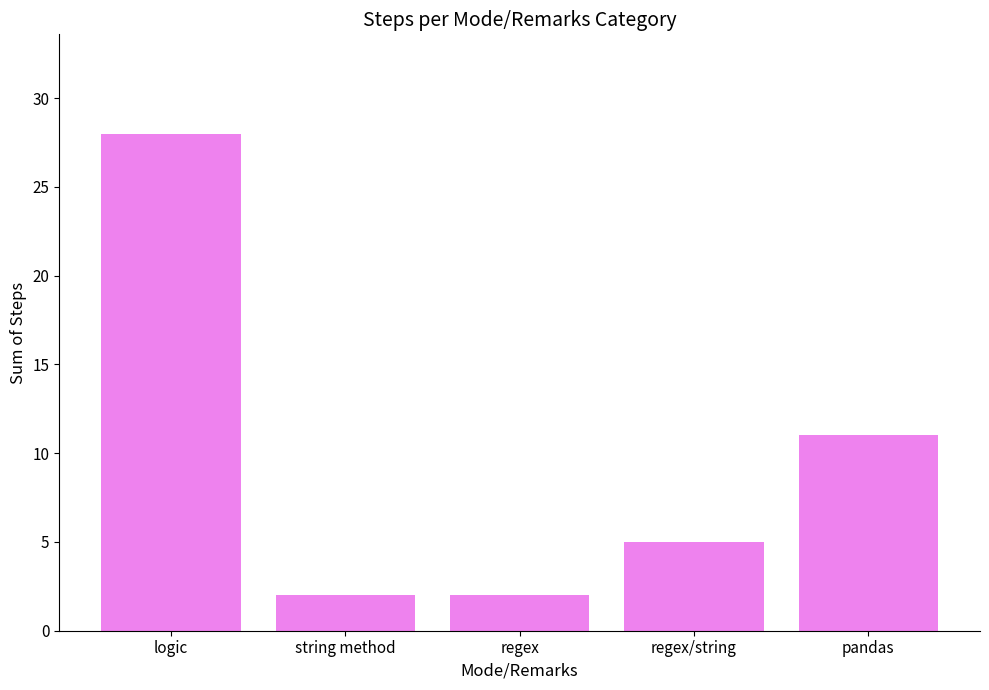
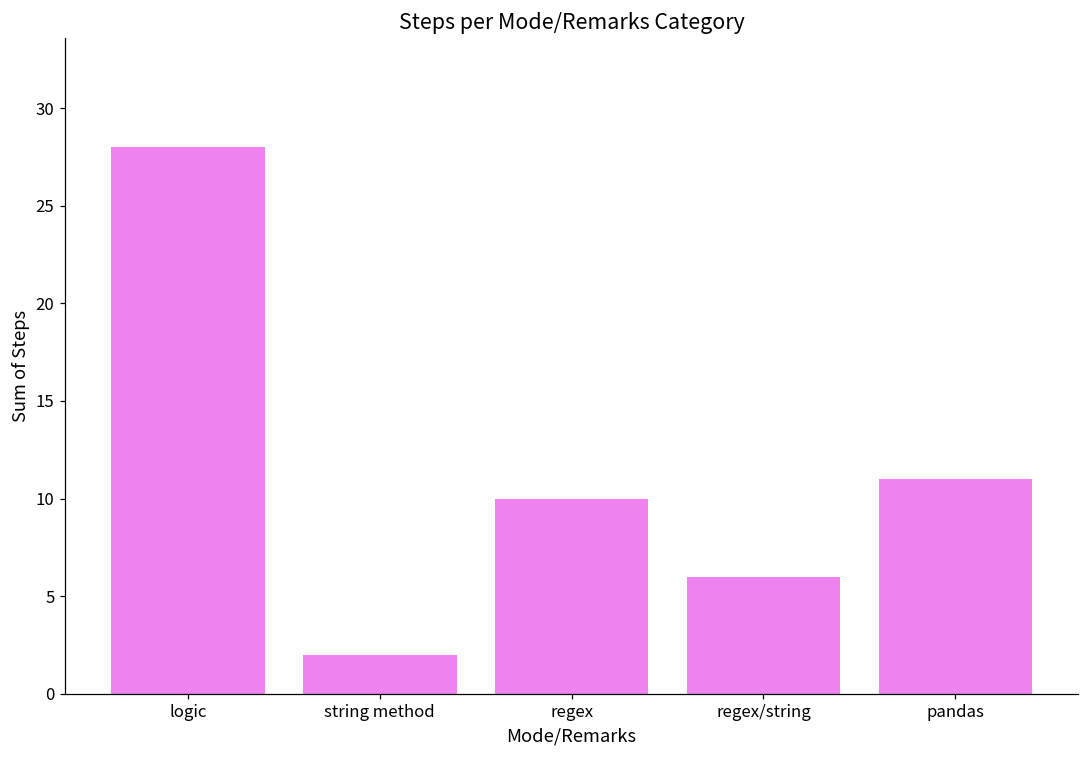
  {
    "logic": 28,
    "string method": 2,
-   "regex": 2,
-   "regex/string": 5,
+   "regex": 10,
+   "regex/string": 6,
    "pandas": 11
  }
